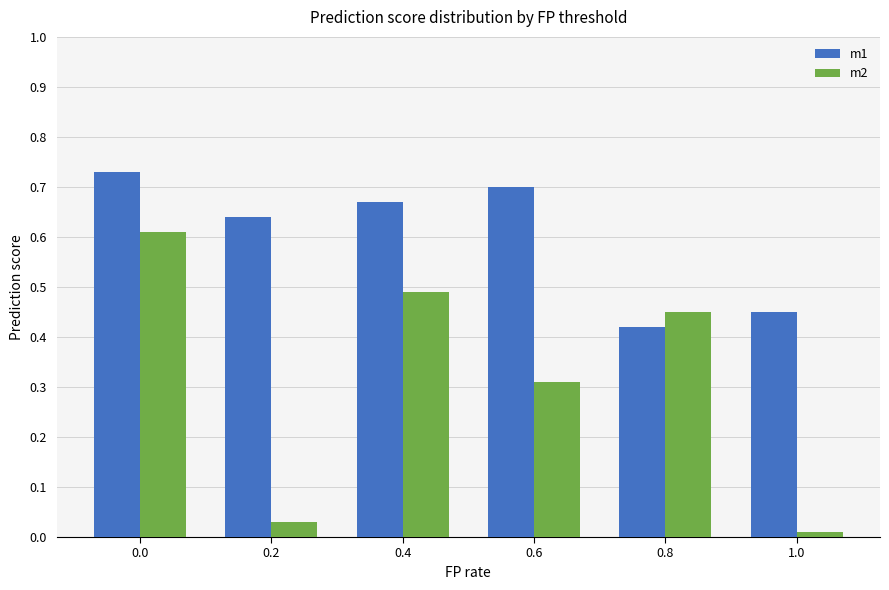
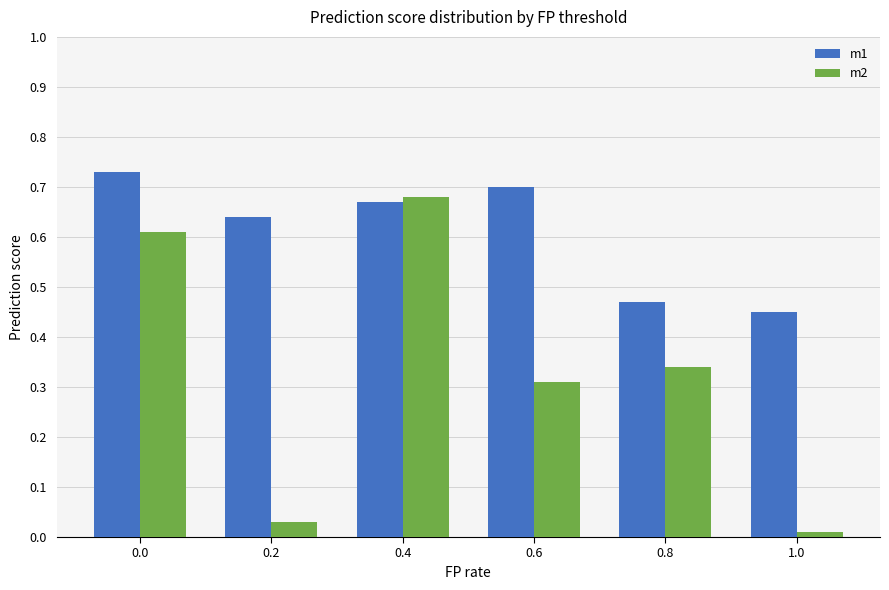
  {
    "m1": {
      "0.0": 0.73,
      "0.2": 0.64,
      "0.4": 0.67,
      "0.6": 0.70,
-     "0.8": 0.42,
+     "0.8": 0.47,
      "1.0": 0.45
    },
    "m2": {
      "0.0": 0.61,
      "0.2": 0.03,
-     "0.4": 0.49,
+     "0.4": 0.68,
      "0.6": 0.31,
-     "0.8": 0.45,
+     "0.8": 0.34,
      "1.0": 0.01
    }
  }
